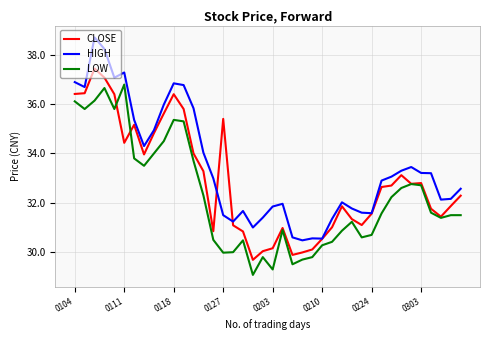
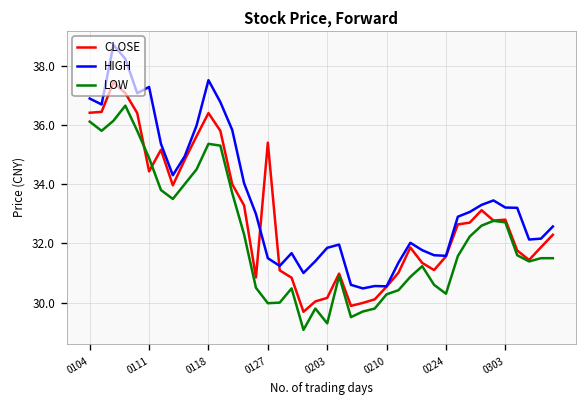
  {
    "CLOSE": {
      "0104": 36.4,
      "0111": 34.4,
      "0118": 36.4,
      "0127": 35.4,
      "0203": 30.2
    },
    "HIGH": {
      "0104": 36.9,
      "0111": 37.3,
-     "0118": 36.8,
+     "0118": 37.5,
      "0127": 31.5,
      "0203": 31.9,
      "0303": 33.2
    },
    "LOW": {
      "0104": 36.1,
-     "0111": 36.8,
+     "0111": 34.9,
      "0118": 35.4,
      "0127": 30.0,
      "0203": 29.3,
      "0210": 30.3,
-     "0224": 30.7
+     "0224": 30.3
    }
  }
